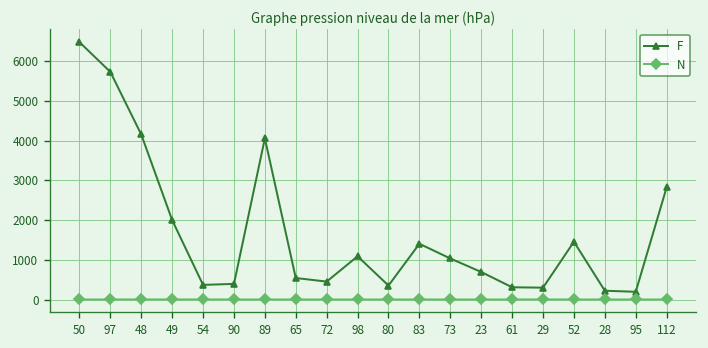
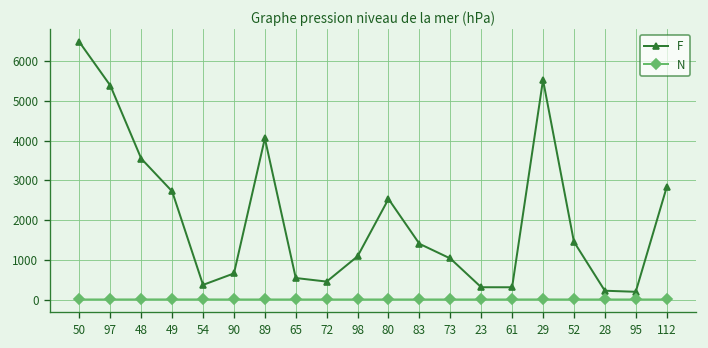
  {
    "F": {
      "50": 6500,
-     "97": 5700,
-     "48": 4200,
-     "49": 2000,
+     "97": 5400,
+     "48": 3500,
+     "49": 2700,
      "54": 400,
-     "90": 400,
+     "90": 700,
      "89": 4100,
      "65": 500,
      "72": 500,
      "98": 1100,
-     "80": 400,
+     "80": 2500,
      "83": 1400,
      "73": 1000,
-     "23": 700,
+     "23": 300,
      "61": 300,
-     "29": 300,
+     "29": 5500,
      "52": 1500,
      "28": 200,
      "95": 200,
      "112": 2800
    },
    "N": {
      "50": 0,
      "97": 0,
      "48": 0,
      "49": 0,
      "54": 0,
      "90": 0,
      "89": 0,
      "65": 0,
      "72": 0,
      "98": 0,
      "80": 0,
      "83": 0,
      "73": 0,
      "23": 0,
      "61": 0,
      "29": 0,
      "52": 0,
      "28": 0,
      "95": 0,
      "112": 0
    }
  }
